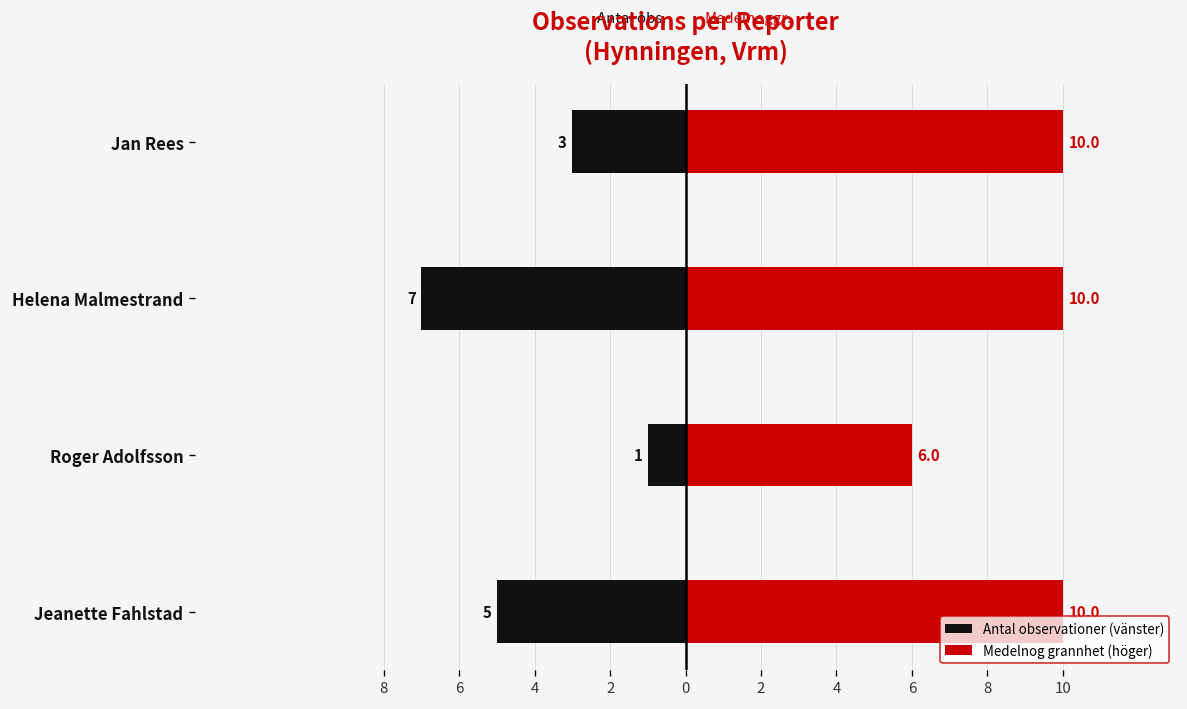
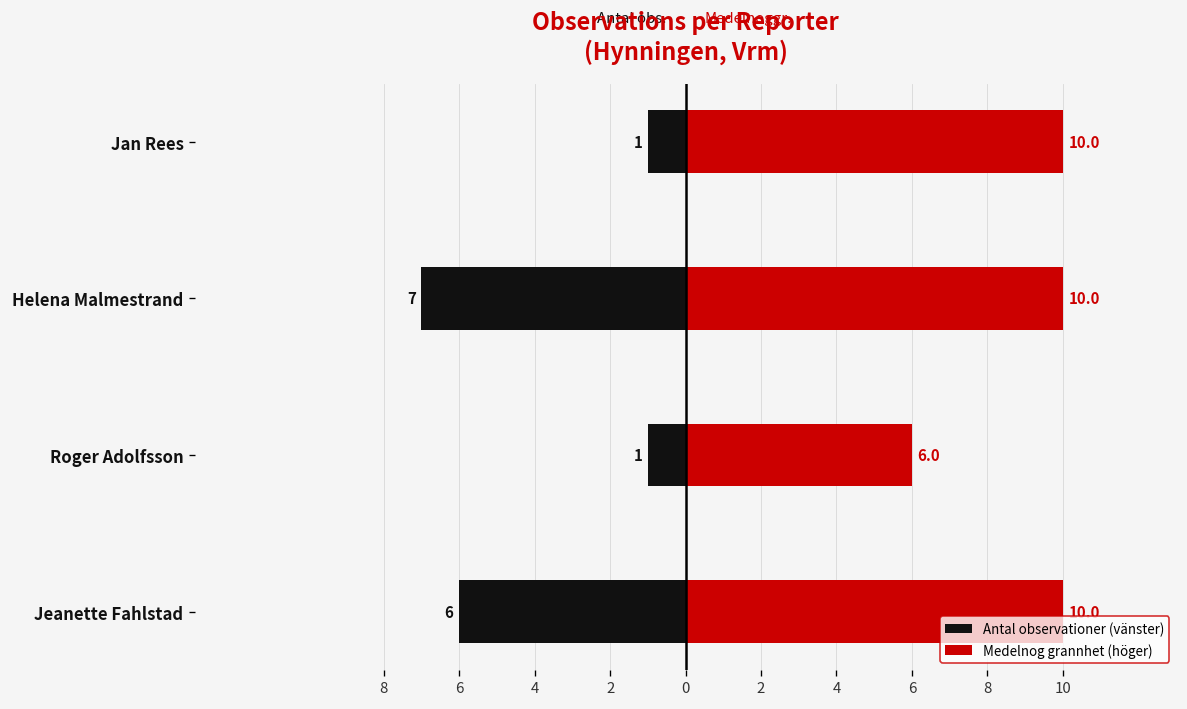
  {
    "Antal observationer (vänster)": {
-     "Jan Rees": 3,
-     "Jeanette Fahlstad": 5
+     "Jan Rees": 1,
+     "Jeanette Fahlstad": 6
    },
    "Medelnog grannhet (höger)": {
      "Jan Rees": 10.0,
      "Helena Malmestrand": 10.0,
      "Roger Adolfsson": 6.0
    }
  }
